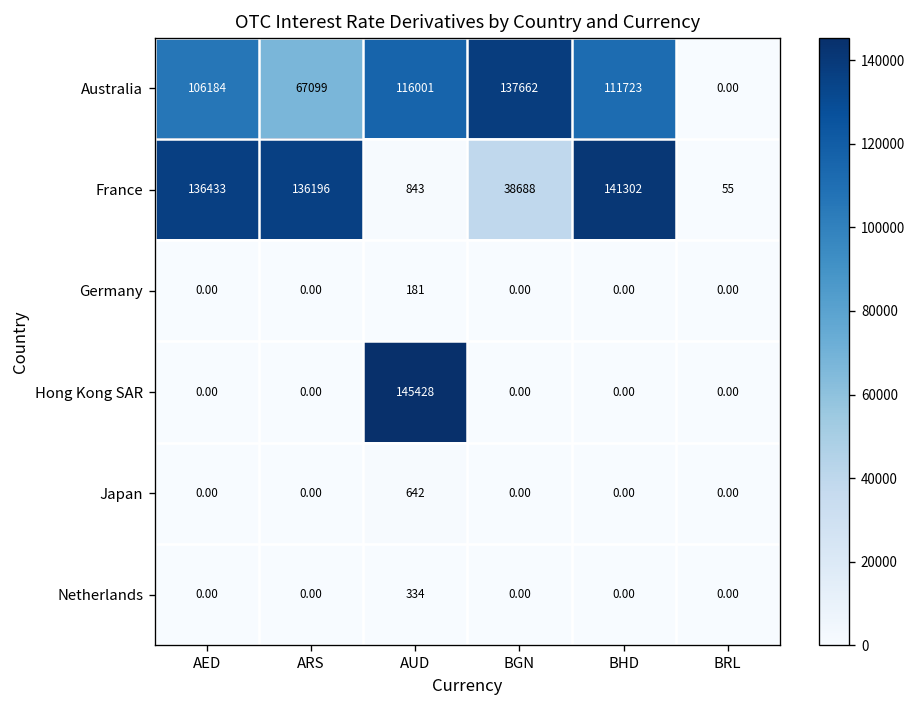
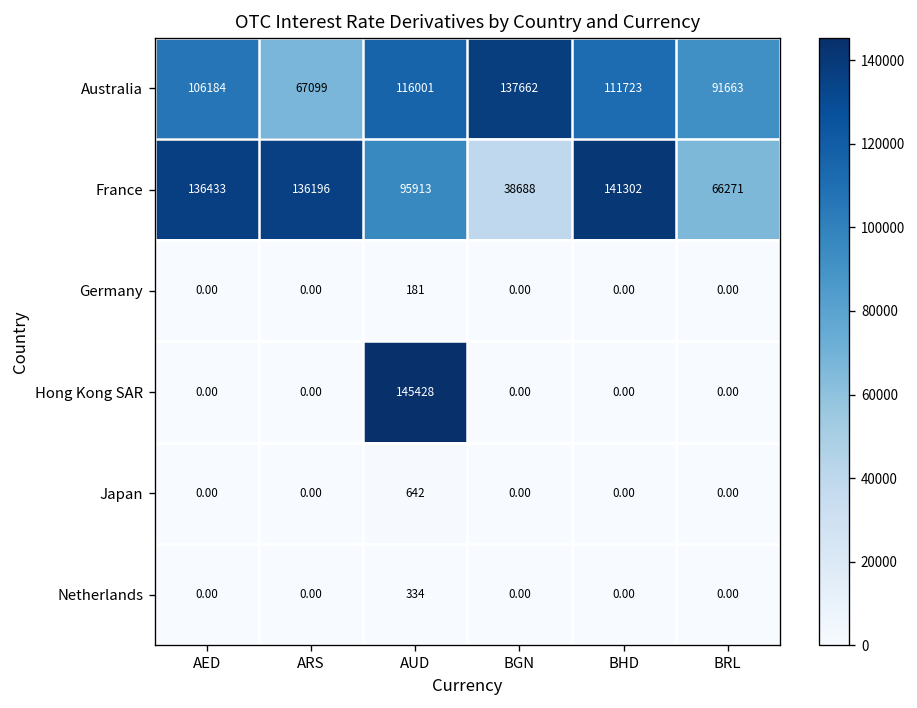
  {
    "Australia": {
      "AED": 106184,
      "ARS": 67099,
      "AUD": 116001,
      "BGN": 137662,
      "BHD": 111723,
-     "BRL": 0.00
+     "BRL": 91663
    },
    "France": {
      "AED": 136433,
      "ARS": 136196,
-     "AUD": 843,
+     "AUD": 95913,
      "BGN": 38688,
      "BHD": 141302,
-     "BRL": 55
+     "BRL": 66271
    },
    "Germany": {
      "AED": 0.00,
      "ARS": 0.00,
      "AUD": 181,
      "BGN": 0.00,
      "BHD": 0.00,
      "BRL": 0.00
    },
    "Hong Kong SAR": {
      "AED": 0.00,
      "ARS": 0.00,
      "AUD": 145428,
      "BGN": 0.00,
      "BHD": 0.00,
      "BRL": 0.00
    },
    "Japan": {
      "AED": 0.00,
      "ARS": 0.00,
      "AUD": 642,
      "BGN": 0.00,
      "BHD": 0.00,
      "BRL": 0.00
    },
    "Netherlands": {
      "AED": 0.00,
      "ARS": 0.00,
      "AUD": 334,
      "BGN": 0.00,
      "BHD": 0.00,
      "BRL": 0.00
    }
  }
